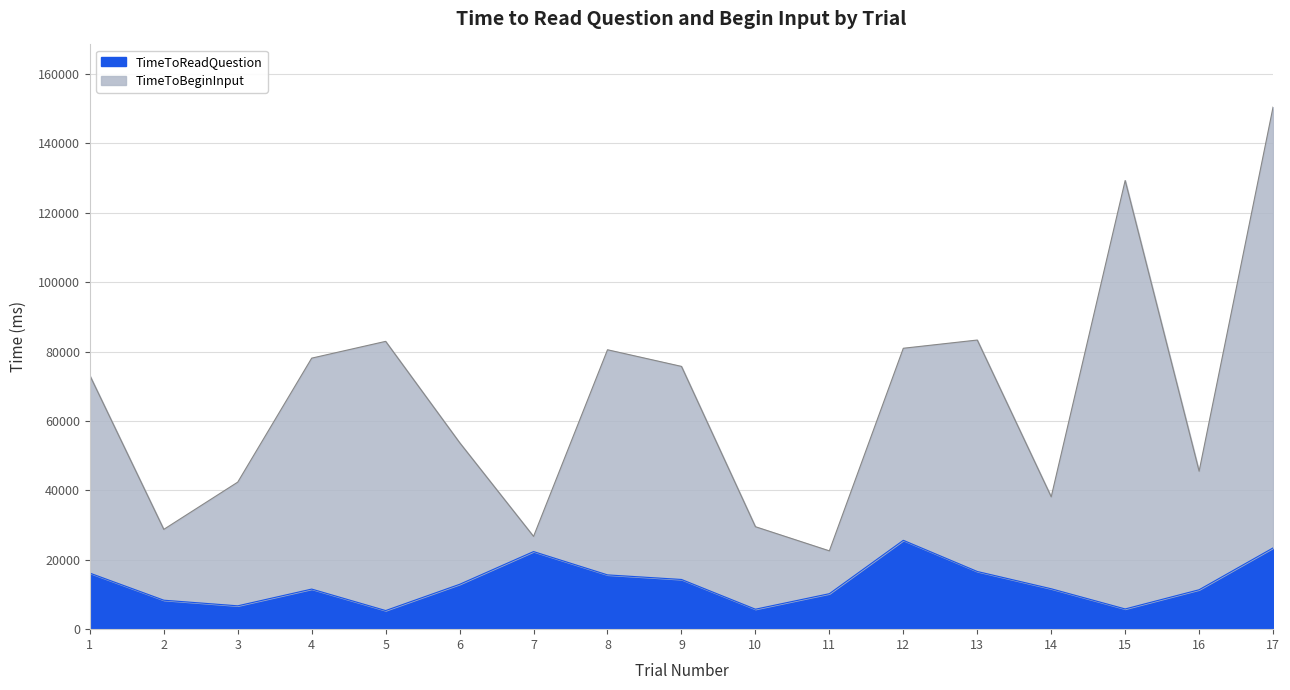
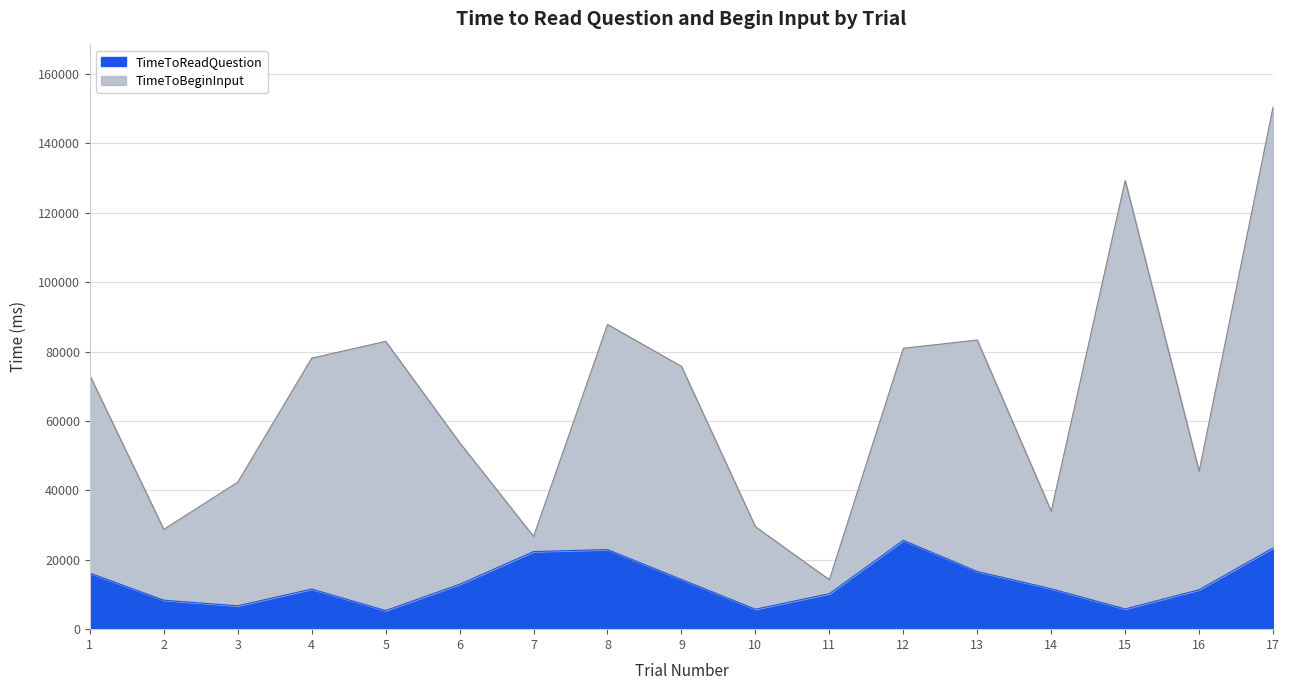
  {
    "TimeToReadQuestion": {
      "1": 16000,
      "2": 8000,
      "3": 7000,
      "4": 12000,
      "5": 5000,
      "6": 13000,
      "7": 22000,
-     "8": 16000,
+     "8": 23000,
      "9": 14000,
      "10": 6000,
      "11": 10000,
      "12": 26000,
      "13": 17000,
      "14": 12000,
      "15": 6000,
      "16": 11000,
      "17": 23000
    },
    "TimeToBeginInput": {
      "1": 57000,
      "2": 20000,
      "3": 36000,
      "4": 67000,
      "5": 78000,
      "6": 41000,
      "7": 4000,
      "8": 65000,
      "9": 61000,
      "10": 24000,
-     "11": 12000,
+     "11": 4000,
      "12": 55000,
      "13": 67000,
-     "14": 26000,
+     "14": 22000,
      "15": 123000,
      "16": 34000,
      "17": 127000
    }
  }
